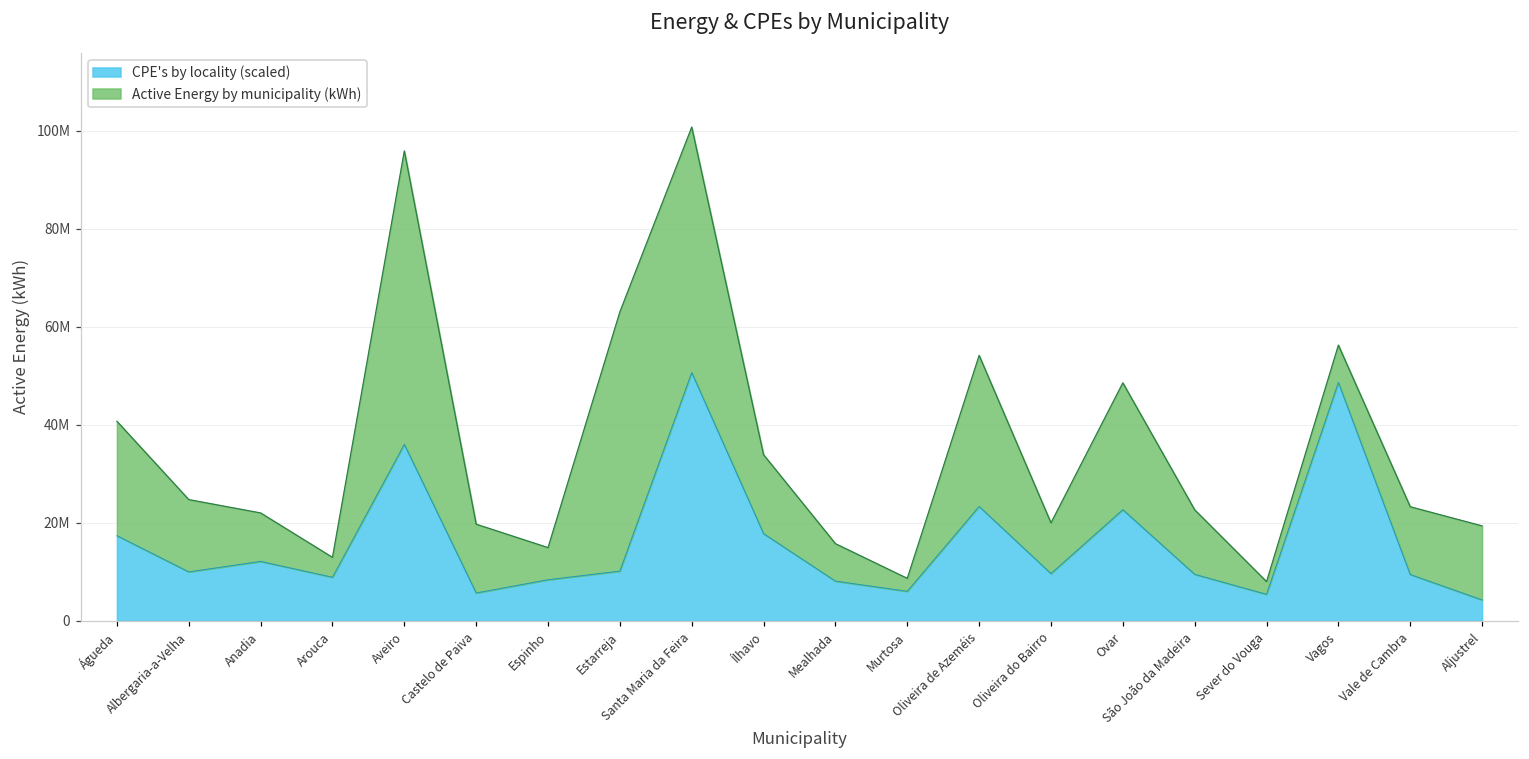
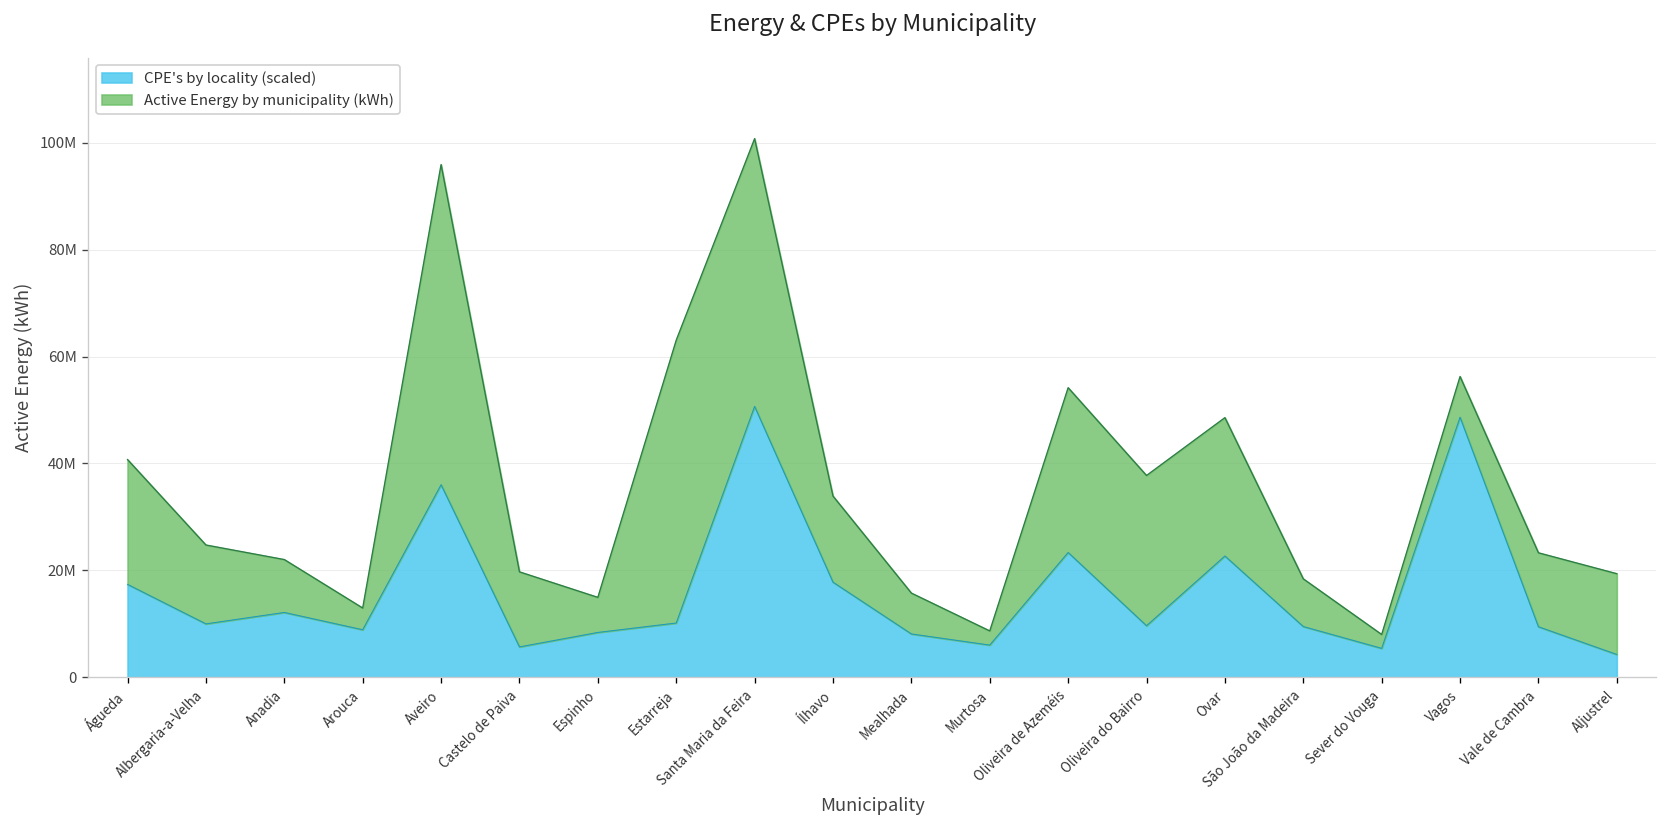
  {
    "CPE's by locality (scaled)": {
      "Águeda": 17000000,
      "Albergaria-a-Velha": 10000000,
      "Anadia": 12000000,
      "Arouca": 9000000,
      "Aveiro": 36000000,
      "Castelo de Paiva": 6000000,
      "Espinho": 8000000,
      "Estarreja": 10000000,
      "Santa Maria da Feira": 51000000,
      "Ílhavo": 18000000,
      "Mealhada": 8000000,
      "Murtosa": 6000000,
      "Oliveira de Azeméis": 23000000,
      "Oliveira do Bairro": 10000000,
      "Ovar": 23000000,
      "São João da Madeira": 9000000,
      "Sever do Vouga": 5000000,
      "Vagos": 49000000,
      "Vale de Cambra": 9000000,
      "Aljustrel": 4000000
    },
    "Active Energy by municipality (kWh)": {
      "Águeda": 23000000,
      "Albergaria-a-Velha": 15000000,
      "Anadia": 10000000,
      "Arouca": 4000000,
      "Aveiro": 60000000,
      "Castelo de Paiva": 14000000,
      "Espinho": 7000000,
      "Estarreja": 53000000,
      "Santa Maria da Feira": 50000000,
      "Ílhavo": 16000000,
      "Mealhada": 8000000,
      "Murtosa": 3000000,
      "Oliveira de Azeméis": 31000000,
-     "Oliveira do Bairro": 10000000,
+     "Oliveira do Bairro": 28000000,
      "Ovar": 26000000,
-     "São João da Madeira": 13000000,
+     "São João da Madeira": 9000000,
      "Sever do Vouga": 3000000,
      "Vagos": 8000000,
      "Vale de Cambra": 14000000,
      "Aljustrel": 15000000
    }
  }
